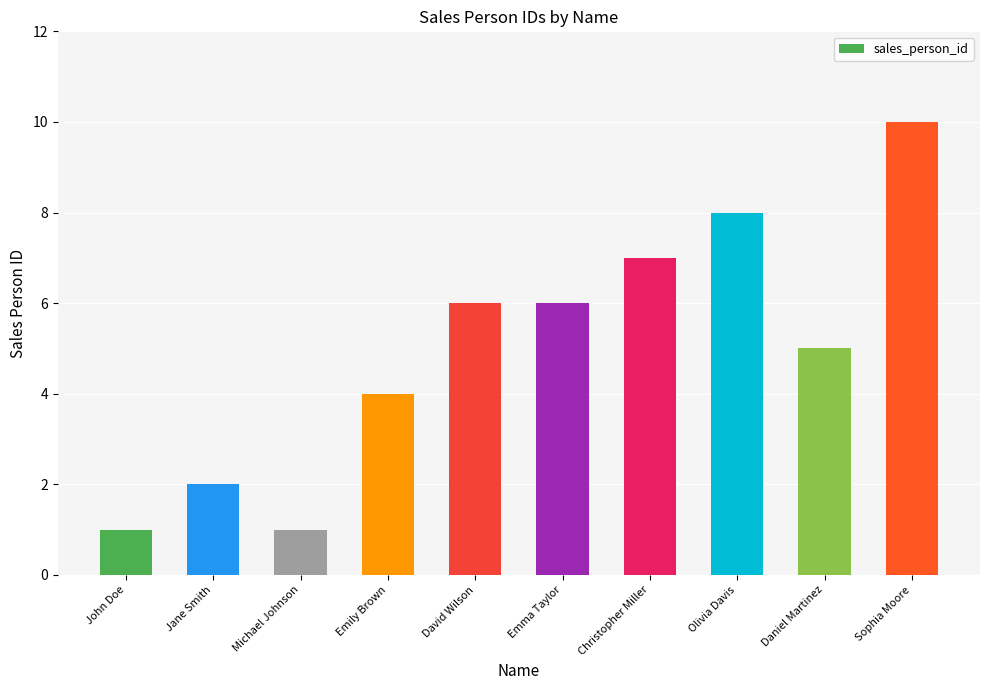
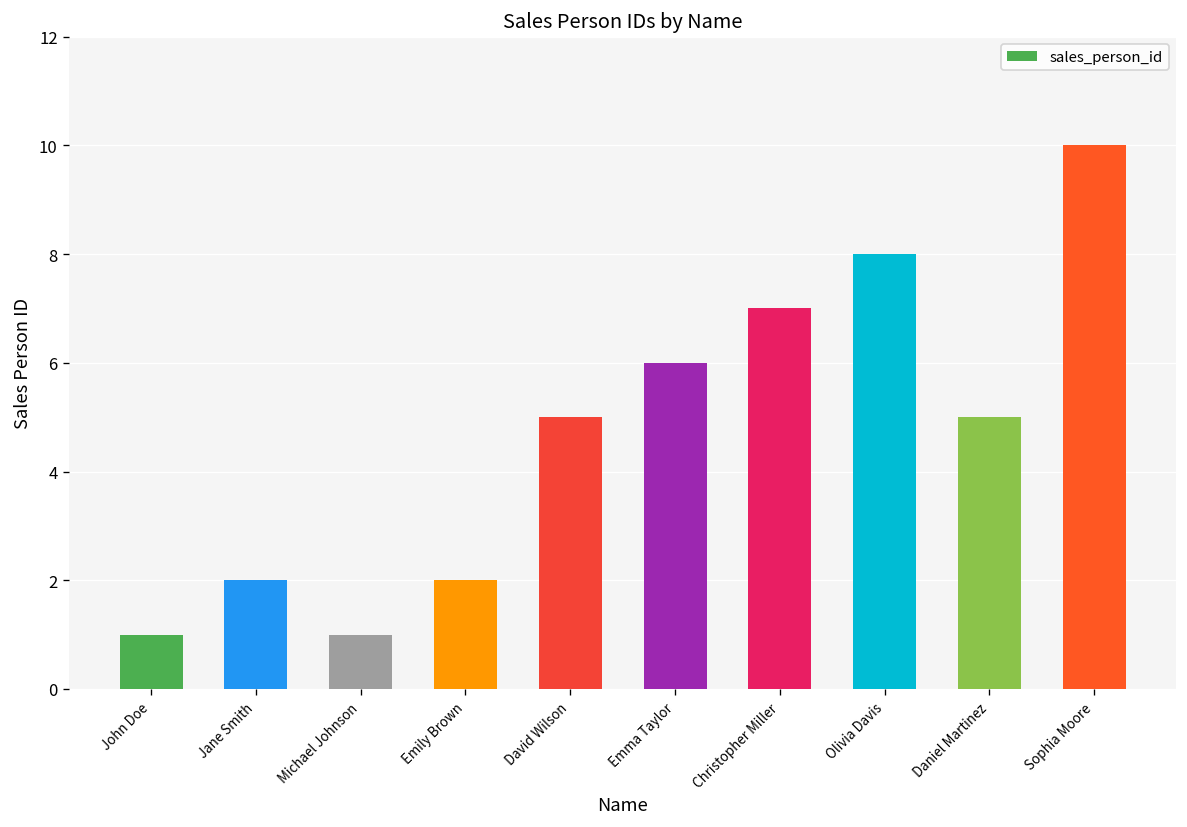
  {
    "John Doe": 1,
    "Jane Smith": 2,
    "Michael Johnson": 1,
-   "Emily Brown": 4,
-   "David Wilson": 6,
+   "Emily Brown": 2,
+   "David Wilson": 5,
    "Emma Taylor": 6,
    "Christopher Miller": 7,
    "Olivia Davis": 8,
    "Daniel Martinez": 5,
    "Sophia Moore": 10
  }
